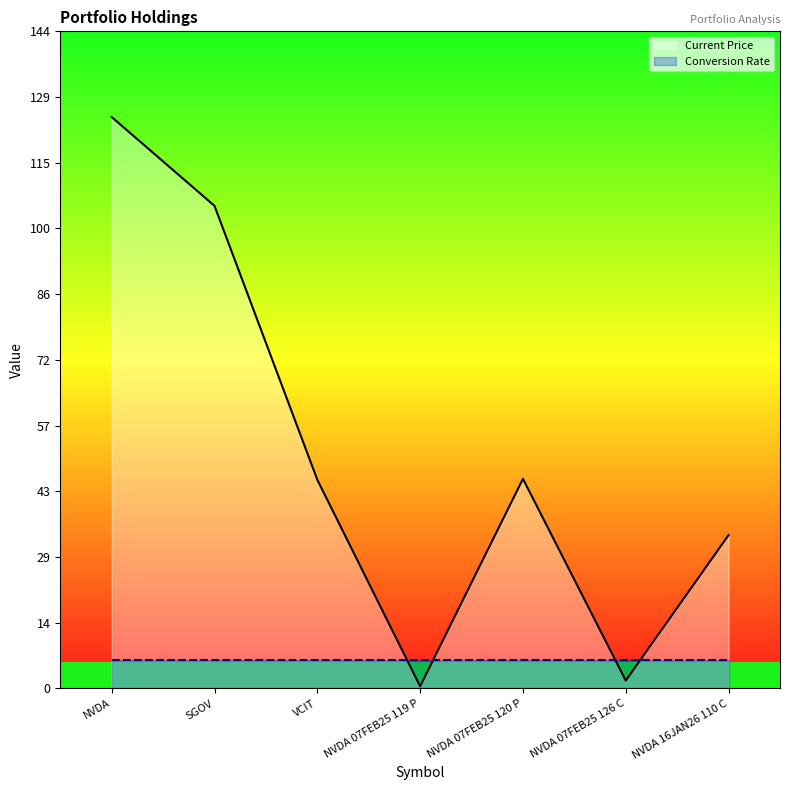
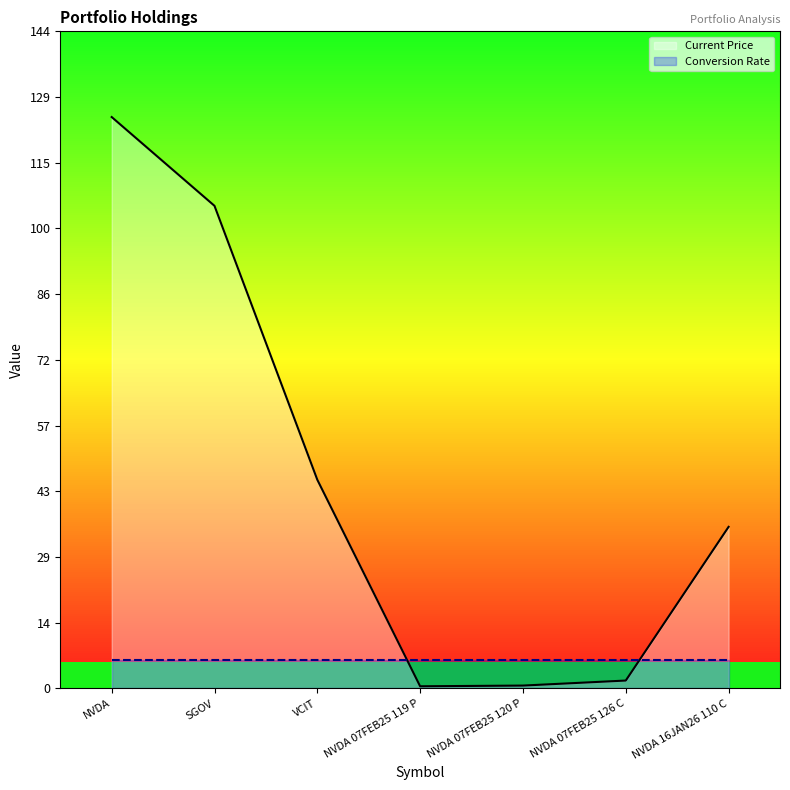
  {
    "Current Price": {
      "NVDA": 125,
      "SGOV": 105,
      "VCIT": 46,
      "NVDA 07FEB25 119 P": 0,
-     "NVDA 07FEB25 120 P": 46,
+     "NVDA 07FEB25 120 P": 1,
      "NVDA 07FEB25 126 C": 2,
-     "NVDA 16JAN26 110 C": 34
+     "NVDA 16JAN26 110 C": 35
    },
    "Conversion Rate": {
      "NVDA": 6,
      "SGOV": 6,
      "VCIT": 6,
      "NVDA 07FEB25 119 P": 6,
      "NVDA 07FEB25 120 P": 6,
      "NVDA 07FEB25 126 C": 6,
      "NVDA 16JAN26 110 C": 6
    }
  }
